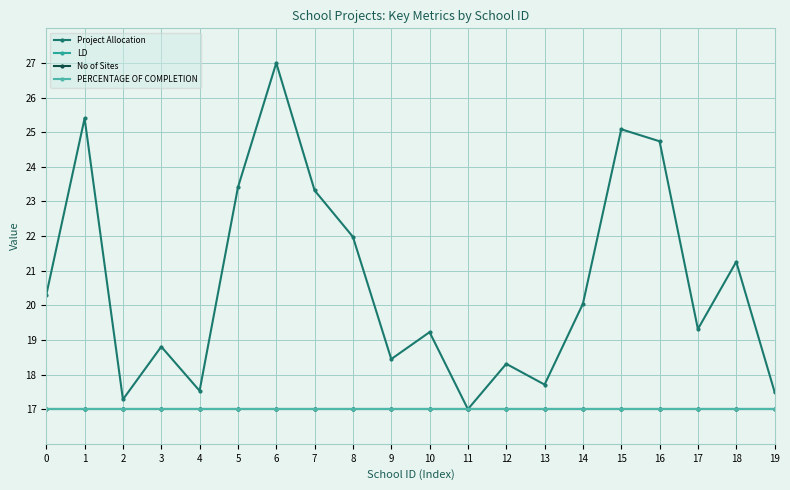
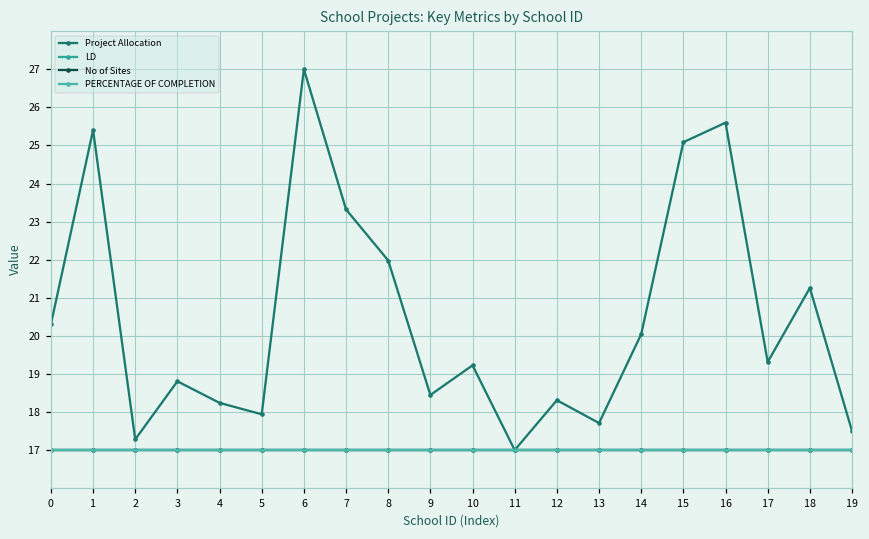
  {
    "Project Allocation": {
      "0": 20.3,
      "1": 25.4,
      "2": 17.3,
      "3": 18.8,
-     "4": 17.5,
-     "5": 23.4,
+     "4": 18.2,
+     "5": 17.9,
      "6": 27.0,
      "7": 23.3,
      "8": 22.0,
      "9": 18.4,
      "10": 19.2,
      "12": 18.3,
      "13": 17.7,
      "14": 20.0,
      "15": 25.1,
-     "16": 24.7,
+     "16": 25.6,
      "17": 19.3,
      "18": 21.3,
      "19": 17.5
    },
    "PERCENTAGE OF COMPLETION": {
      "0": 17.0,
      "1": 17.0,
      "2": 17.0,
      "3": 17.0,
      "4": 17.0,
      "5": 17.0,
      "6": 17.0,
      "7": 17.0,
      "8": 17.0,
      "9": 17.0,
      "10": 17.0,
      "12": 17.0,
      "13": 17.0,
      "14": 17.0,
      "15": 17.0,
      "16": 17.0,
      "17": 17.0,
      "18": 17.0,
      "19": 17.0
    }
  }
